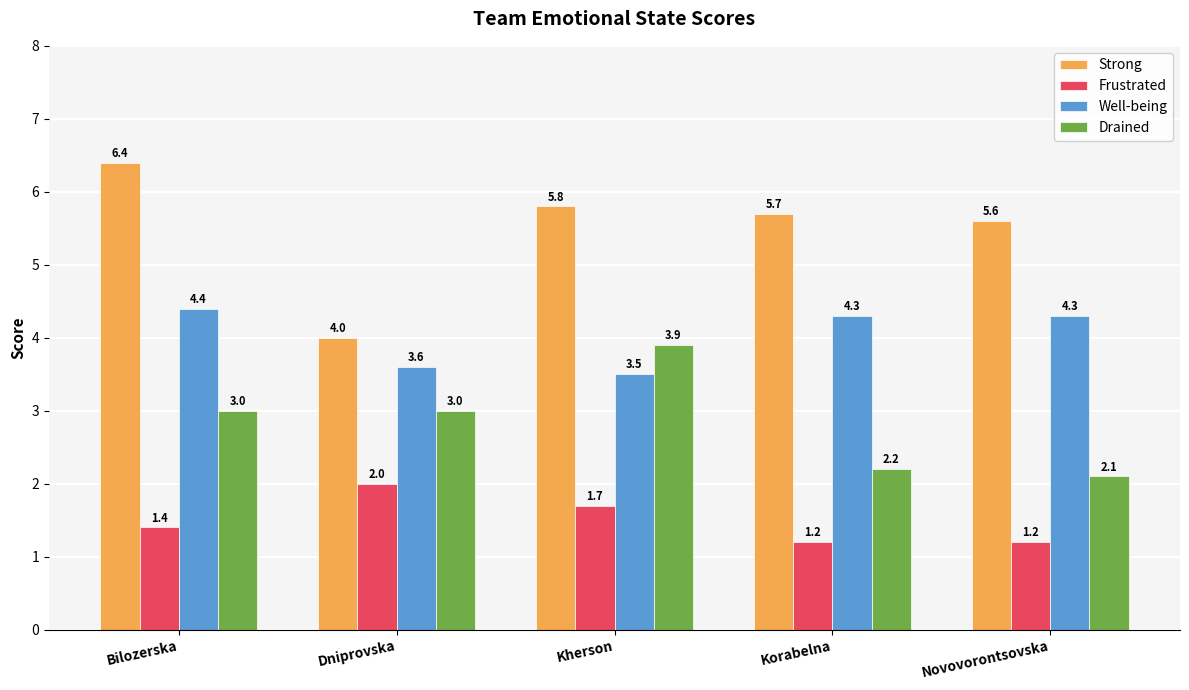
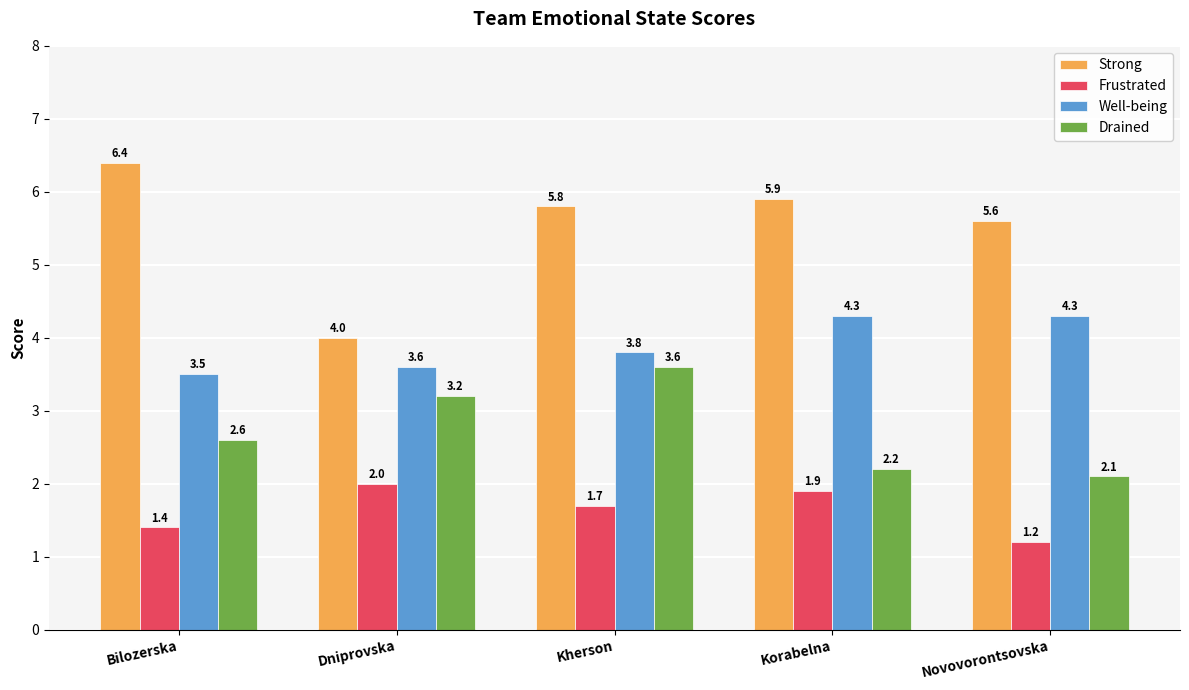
  {
    "Strong": {
      "Bilozerska": 6.4,
      "Dniprovska": 4.0,
      "Kherson": 5.8,
-     "Korabelna": 5.7,
+     "Korabelna": 5.9,
      "Novovorontsovska": 5.6
    },
    "Frustrated": {
      "Bilozerska": 1.4,
      "Dniprovska": 2.0,
      "Kherson": 1.7,
-     "Korabelna": 1.2,
+     "Korabelna": 1.9,
      "Novovorontsovska": 1.2
    },
    "Well-being": {
-     "Bilozerska": 4.4,
+     "Bilozerska": 3.5,
      "Dniprovska": 3.6,
-     "Kherson": 3.5,
+     "Kherson": 3.8,
      "Korabelna": 4.3,
      "Novovorontsovska": 4.3
    },
    "Drained": {
-     "Bilozerska": 3.0,
-     "Dniprovska": 3.0,
-     "Kherson": 3.9,
+     "Bilozerska": 2.6,
+     "Dniprovska": 3.2,
+     "Kherson": 3.6,
      "Korabelna": 2.2,
      "Novovorontsovska": 2.1
    }
  }
